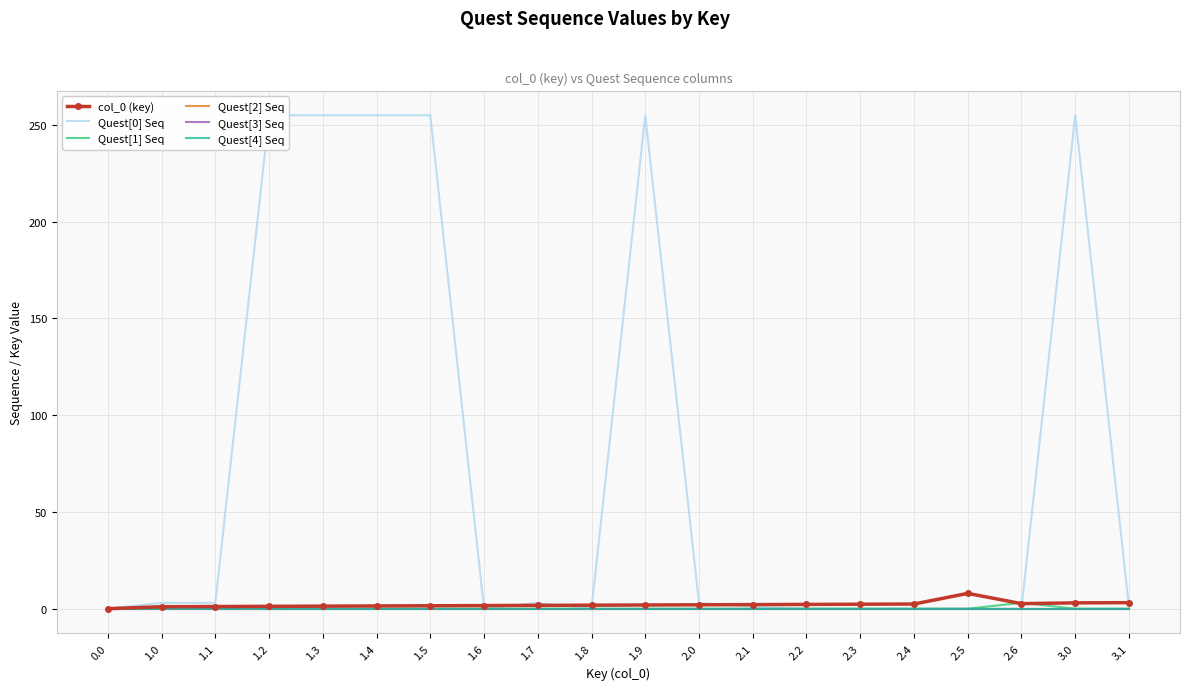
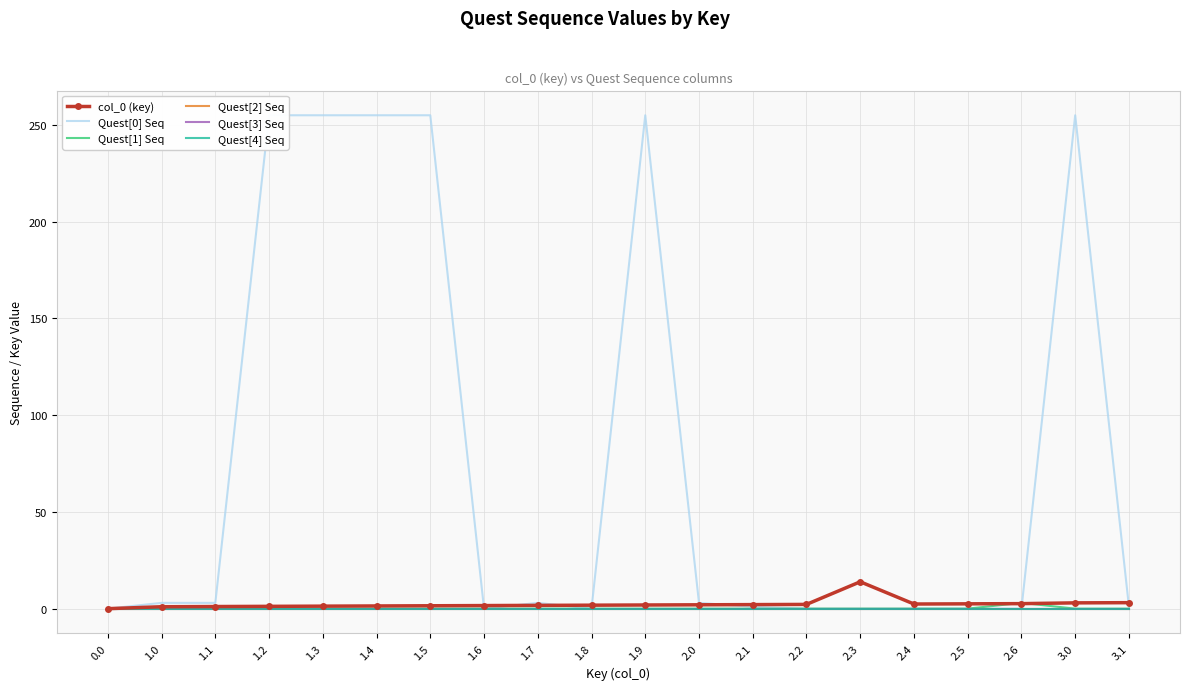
  {
    "col_0 (key)": {
      "1.4": 1,
      "1.5": 2,
      "1.6": 2,
      "1.8": 2,
      "1.9": 2,
      "2.2": 2,
-     "2.3": 2,
+     "2.3": 14,
      "2.4": 2,
-     "2.5": 8,
+     "2.5": 3,
      "3.0": 3,
      "3.1": 3
    },
    "Quest[0] Seq": {
      "1.0": 3,
      "1.1": 3,
      "1.3": 255,
      "1.4": 255,
      "1.5": 255,
      "1.9": 255,
      "3.0": 255
    }
  }
